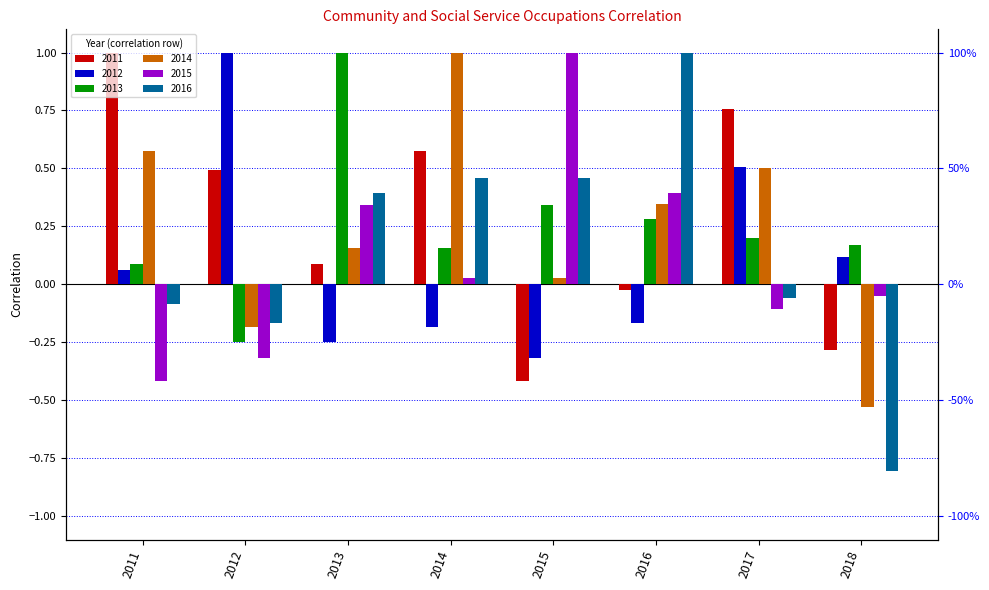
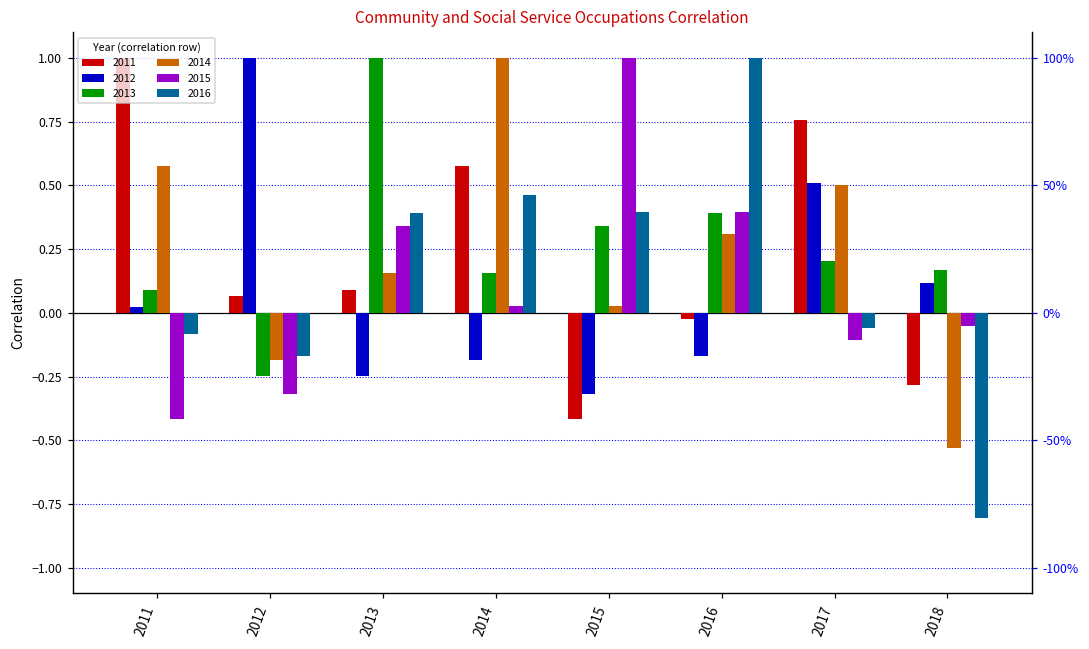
  {
    "2011": {
-     "2012": 0.49,
+     "2012": 0.06,
      "2013": 0.09,
      "2014": 0.58,
      "2015": -0.42,
      "2016": -0.02,
      "2017": 0.75,
      "2018": -0.28
    },
    "2012": {
-     "2011": 0.06,
+     "2011": 0.02,
      "2012": 1.00,
      "2013": -0.25,
      "2014": -0.19,
      "2015": -0.32,
      "2016": -0.17,
      "2017": 0.51,
      "2018": 0.12
    },
    "2013": {
      "2011": 0.09,
      "2012": -0.25,
      "2013": 1.00,
      "2014": 0.16,
      "2015": 0.34,
-     "2016": 0.28,
+     "2016": 0.39,
      "2017": 0.20,
      "2018": 0.17
    },
    "2014": {
      "2011": 0.58,
      "2012": -0.19,
      "2013": 0.16,
      "2014": 1.00,
      "2015": 0.03,
-     "2016": 0.35,
+     "2016": 0.31,
      "2017": 0.50,
      "2018": -0.53
    },
    "2015": {
      "2011": -0.42,
      "2012": -0.32,
      "2013": 0.34,
      "2014": 0.03,
      "2015": 1.00,
      "2016": 0.40,
      "2017": -0.11,
      "2018": -0.05
    },
    "2016": {
      "2011": -0.08,
      "2012": -0.17,
      "2013": 0.39,
      "2014": 0.46,
-     "2015": 0.46,
+     "2015": 0.40,
      "2016": 1.00,
      "2017": -0.06,
      "2018": -0.81
    }
  }
